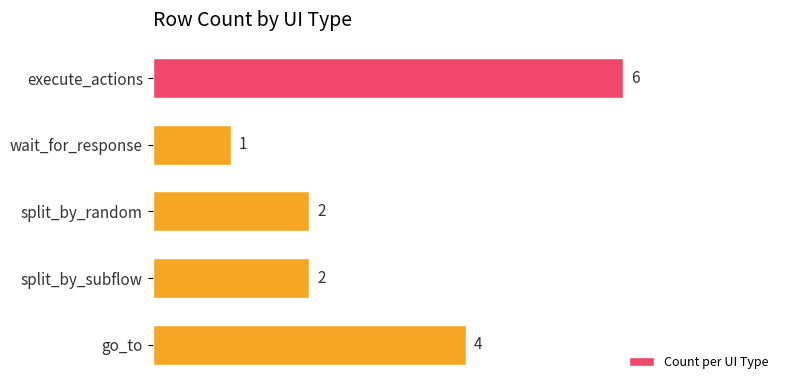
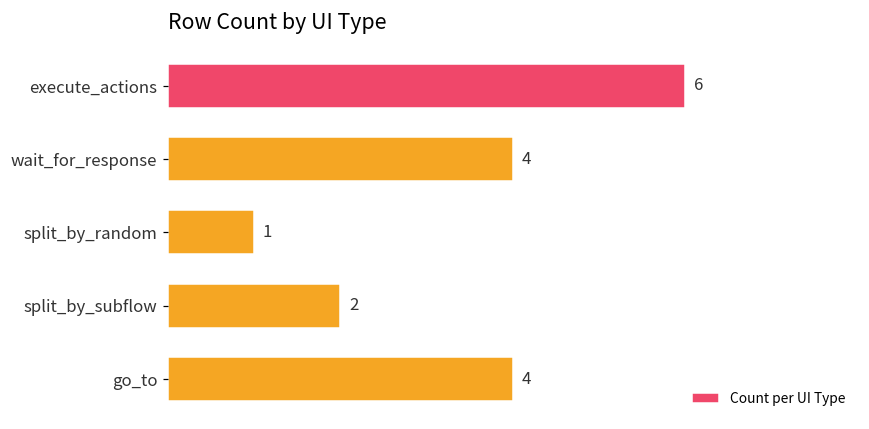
  {
    "execute_actions": 6,
-   "wait_for_response": 1,
-   "split_by_random": 2,
+   "wait_for_response": 4,
+   "split_by_random": 1,
    "split_by_subflow": 2,
    "go_to": 4
  }
